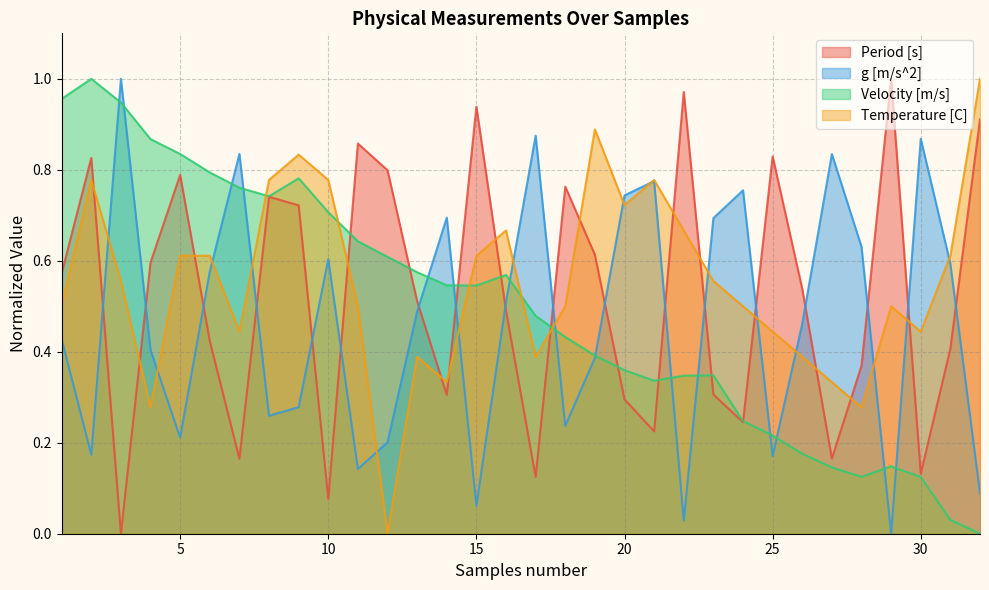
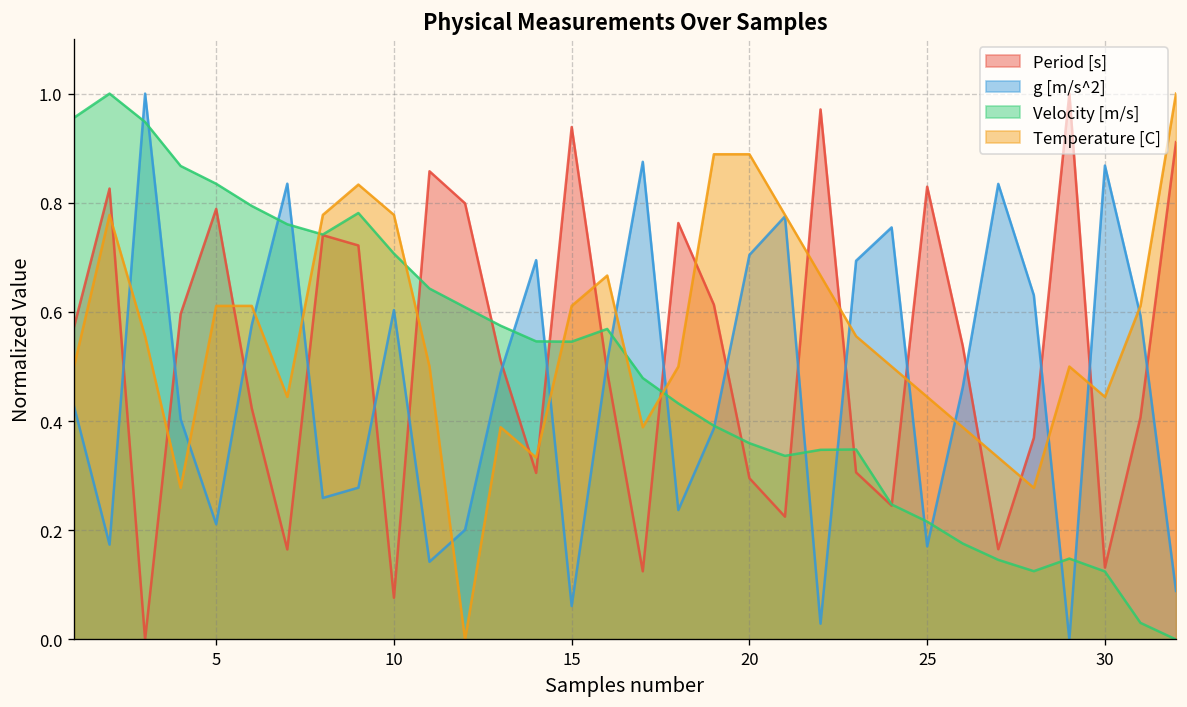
  {
    "Period [s]": {
      "5": 0.79,
      "10": 0.08,
      "15": 0.94,
      "20": 0.30,
      "25": 0.83,
      "30": 0.13
    },
    "g [m/s^2]": {
      "5": 0.21,
      "10": 0.60,
      "15": 0.06,
-     "20": 0.74,
+     "20": 0.70,
      "25": 0.17,
      "30": 0.87
    },
    "Velocity [m/s]": {
      "5": 0.83,
      "10": 0.71,
      "15": 0.55,
      "20": 0.36,
      "25": 0.22,
      "30": 0.12
    },
    "Temperature [C]": {
      "5": 0.61,
      "10": 0.78,
      "15": 0.61,
-     "20": 0.72,
+     "20": 0.89,
      "25": 0.44,
      "30": 0.44
    }
  }
